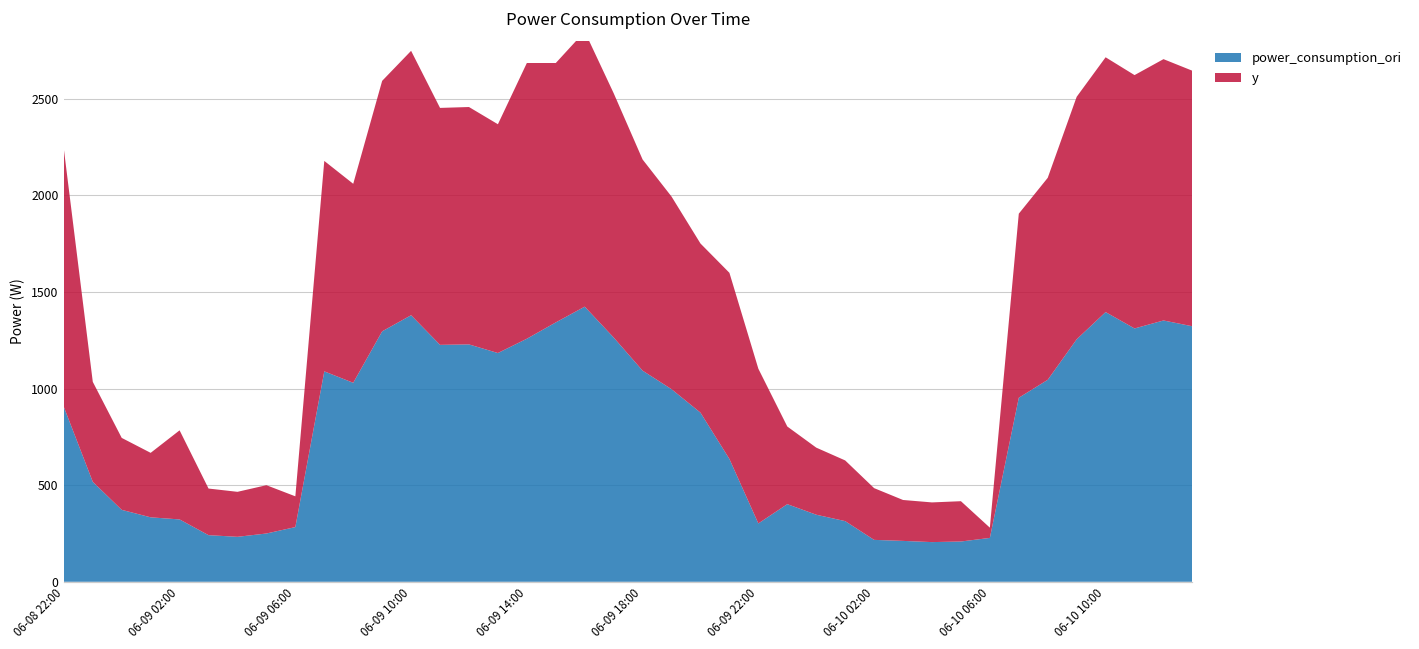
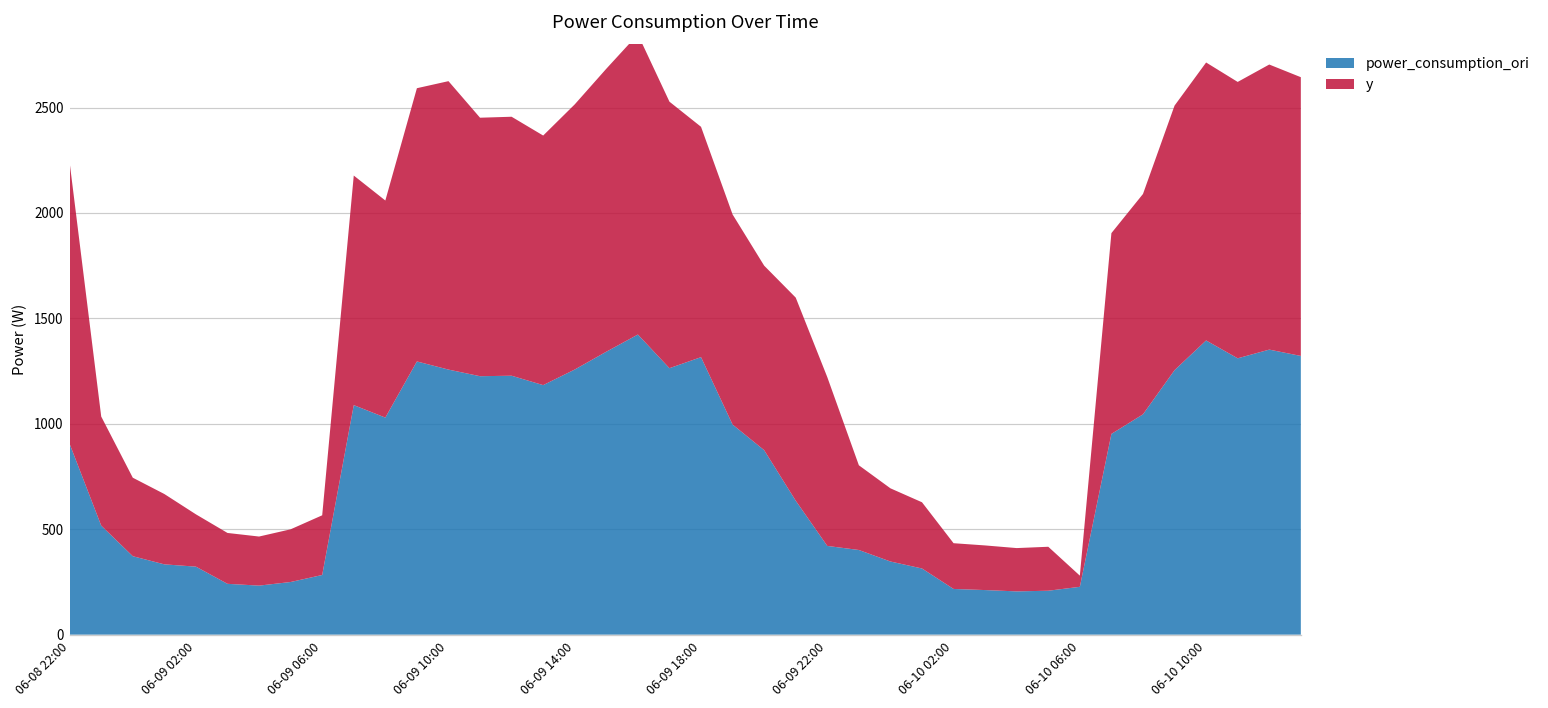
  {
    "power_consumption_ori": {
      "06-08 22:00": 900,
      "06-09 02:00": 320,
      "06-09 06:00": 280,
-     "06-09 10:00": 1380,
+     "06-09 10:00": 1260,
      "06-09 14:00": 1260,
-     "06-09 18:00": 1090,
-     "06-09 22:00": 300,
+     "06-09 18:00": 1320,
+     "06-09 22:00": 420,
      "06-10 02:00": 220,
      "06-10 06:00": 230,
      "06-10 10:00": 1400
    },
    "y": {
      "06-08 22:00": 1330,
-     "06-09 02:00": 460,
-     "06-09 06:00": 160,
+     "06-09 02:00": 250,
+     "06-09 06:00": 280,
      "06-09 10:00": 1370,
-     "06-09 14:00": 1430,
+     "06-09 14:00": 1260,
      "06-09 18:00": 1090,
      "06-09 22:00": 800,
-     "06-10 02:00": 270,
+     "06-10 02:00": 220,
      "06-10 06:00": 50,
      "06-10 10:00": 1320
    }
  }
